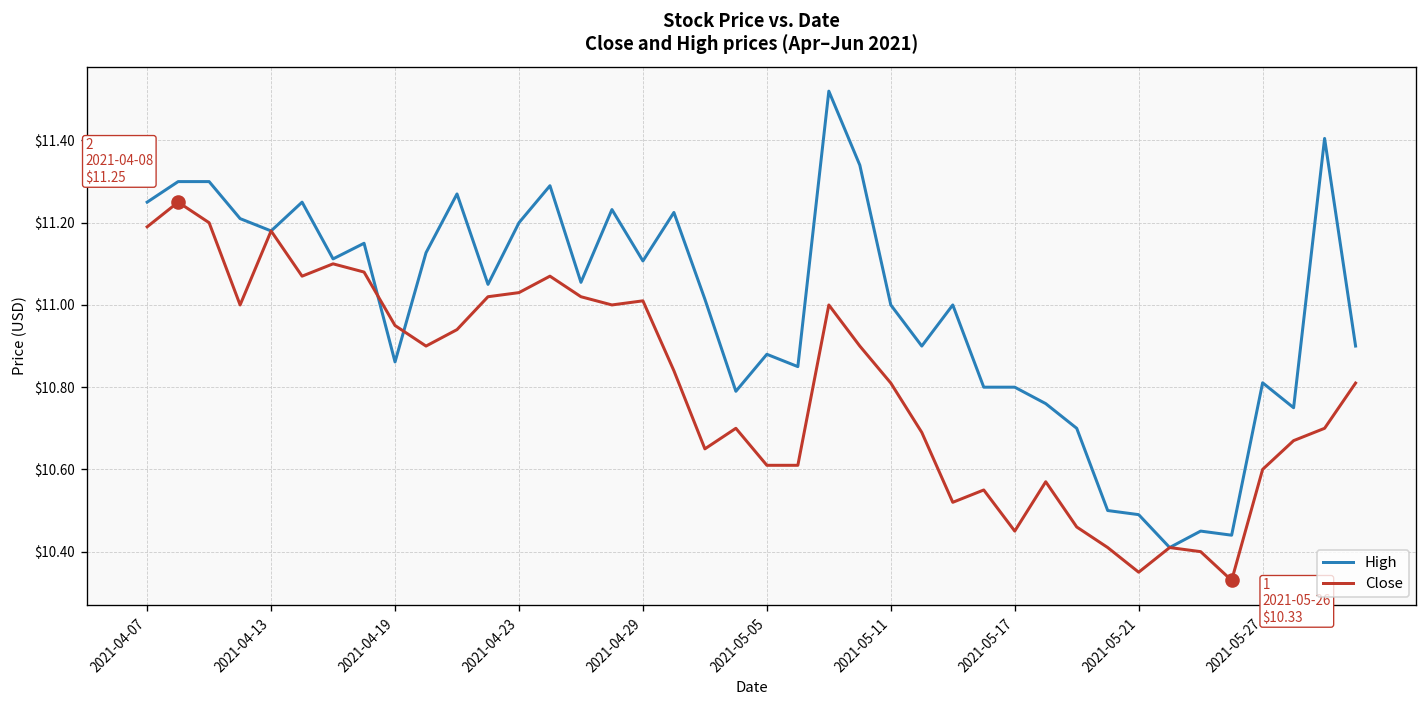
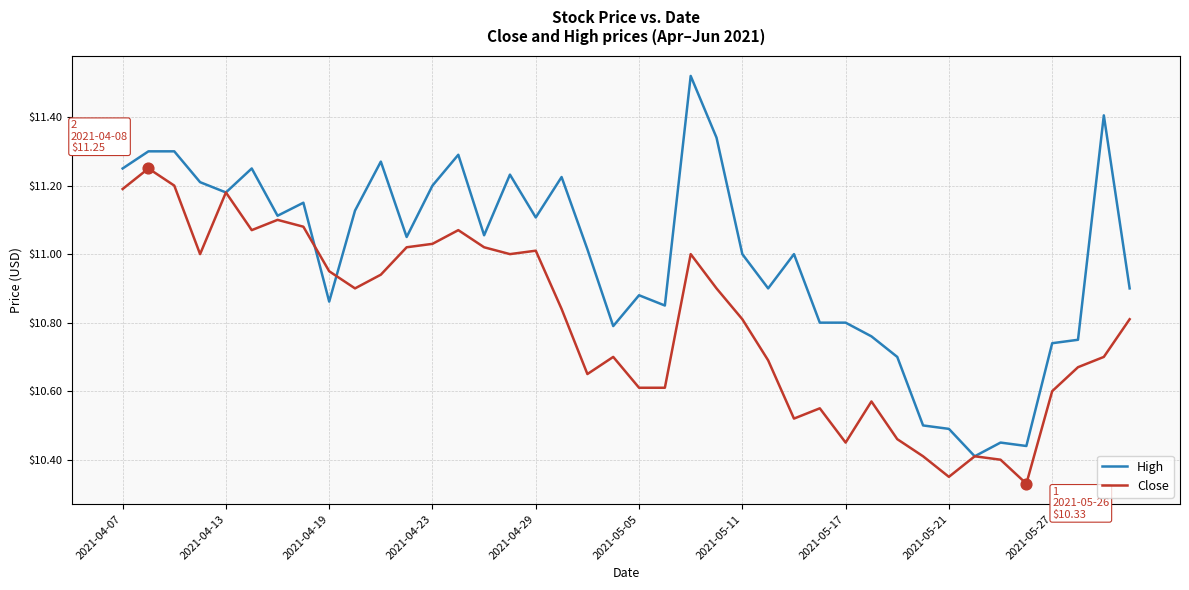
  {
    "High": {
      "2021-04-19": "$10.86",
      "2021-04-23": "$11.20",
      "2021-04-29": "$11.11",
      "2021-05-05": "$10.88",
      "2021-05-11": "$11.00",
      "2021-05-17": "$10.80",
      "2021-05-21": "$10.49",
-     "2021-05-27": "$10.81"
+     "2021-05-27": "$10.74"
    }
  }
